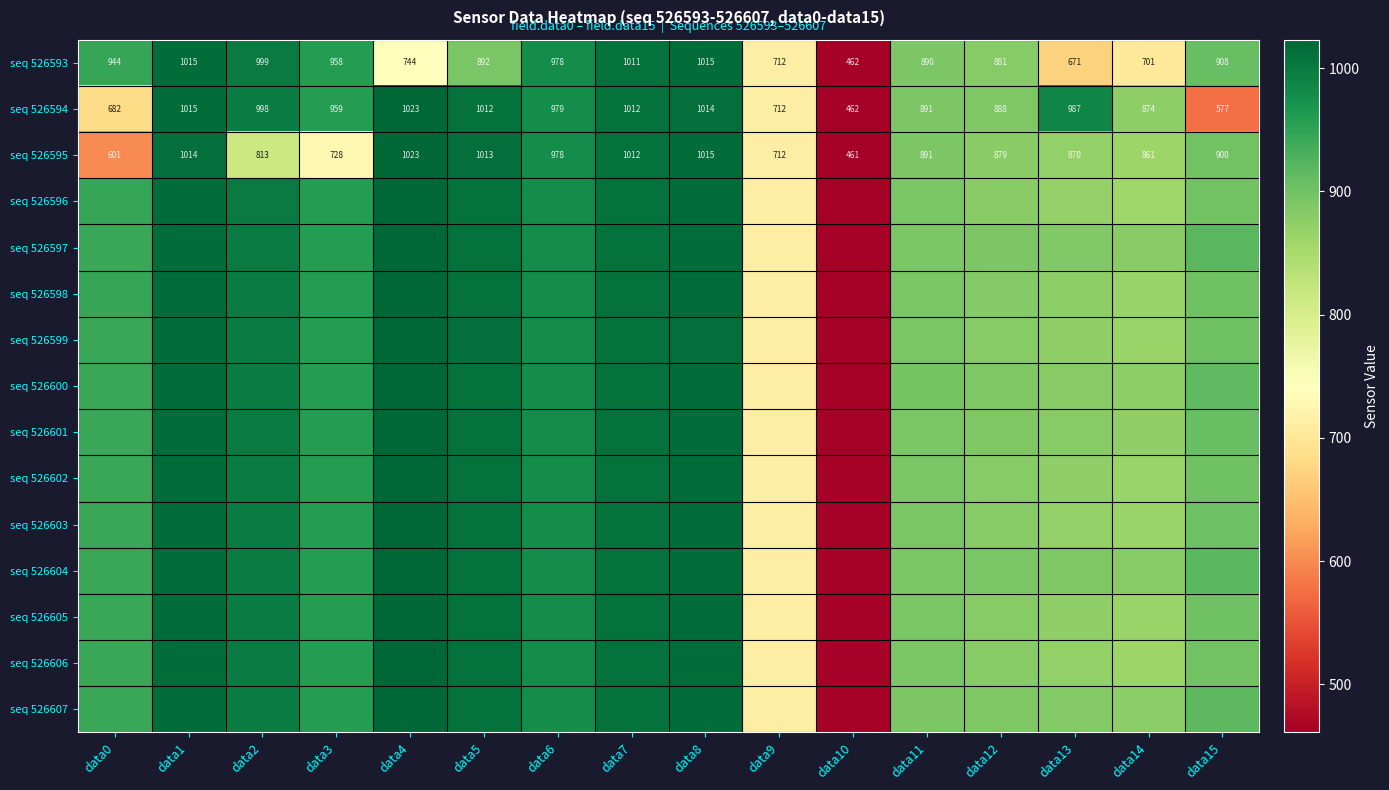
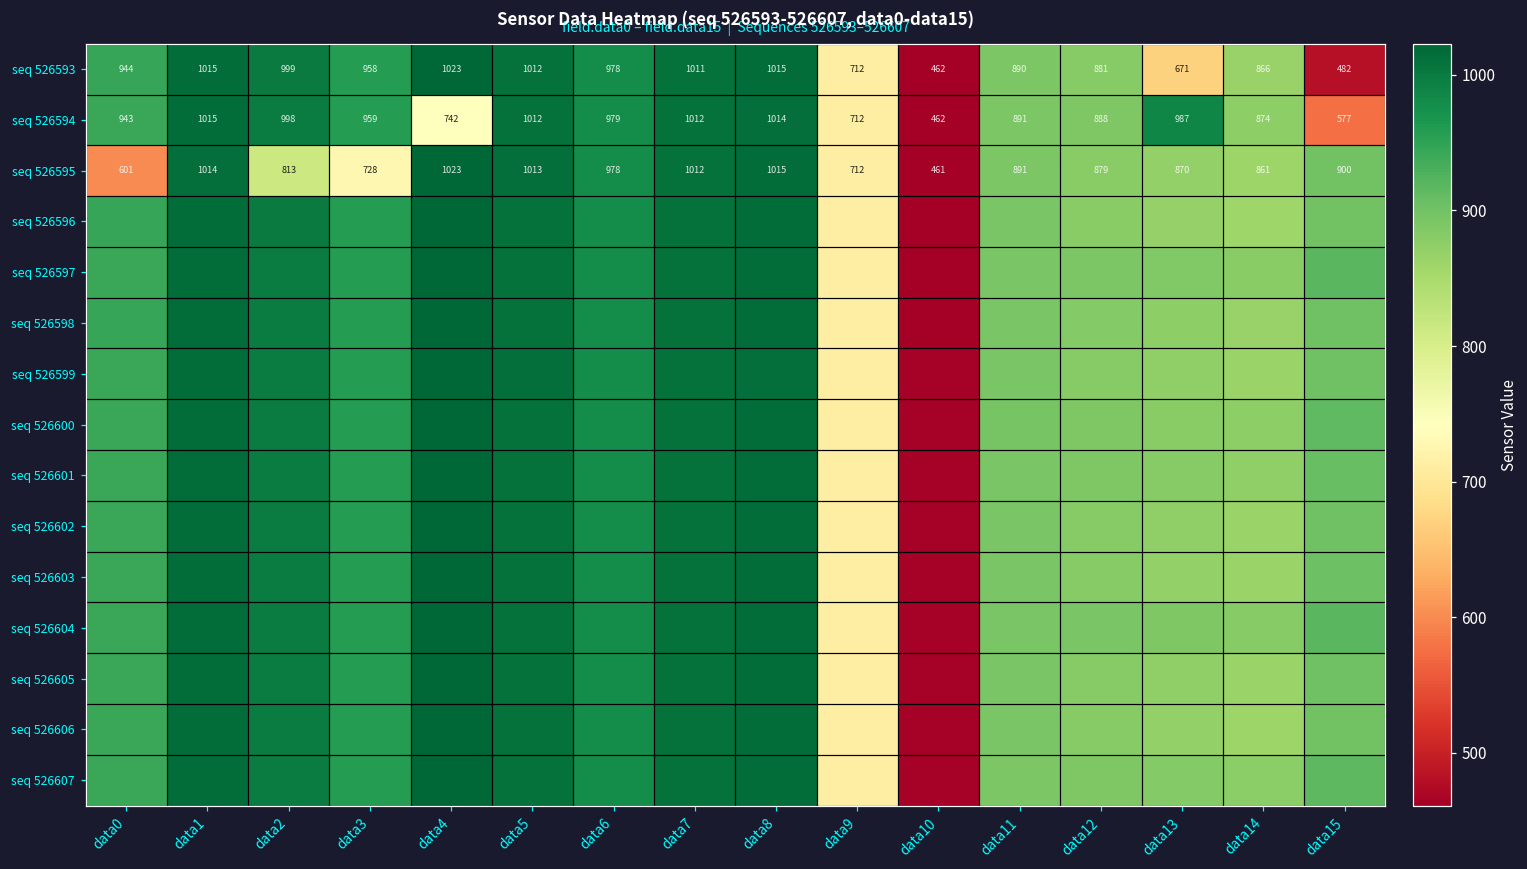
  {
    "seq 526593": {
      "data0": 944,
      "data1": 1015,
      "data2": 999,
      "data3": 958,
-     "data4": 744,
-     "data5": 892,
+     "data4": 1023,
+     "data5": 1012,
      "data6": 978,
      "data7": 1011,
      "data8": 1015,
      "data9": 712,
      "data10": 462,
      "data11": 890,
      "data12": 881,
      "data13": 671,
-     "data14": 701,
-     "data15": 908
+     "data14": 866,
+     "data15": 482
    },
    "seq 526594": {
-     "data0": 682,
+     "data0": 943,
      "data1": 1015,
      "data2": 998,
      "data3": 959,
-     "data4": 1023,
+     "data4": 742,
      "data5": 1012,
      "data6": 979,
      "data7": 1012,
      "data8": 1014,
      "data9": 712,
      "data10": 462,
      "data11": 891,
      "data12": 888,
      "data13": 987,
      "data14": 874,
      "data15": 577
    },
    "seq 526595": {
      "data0": 601,
      "data1": 1014,
      "data2": 813,
      "data3": 728,
      "data4": 1023,
      "data5": 1013,
      "data6": 978,
      "data7": 1012,
      "data8": 1015,
      "data9": 712,
      "data10": 461,
      "data11": 891,
      "data12": 879,
      "data13": 870,
      "data14": 861,
      "data15": 900
    }
  }
